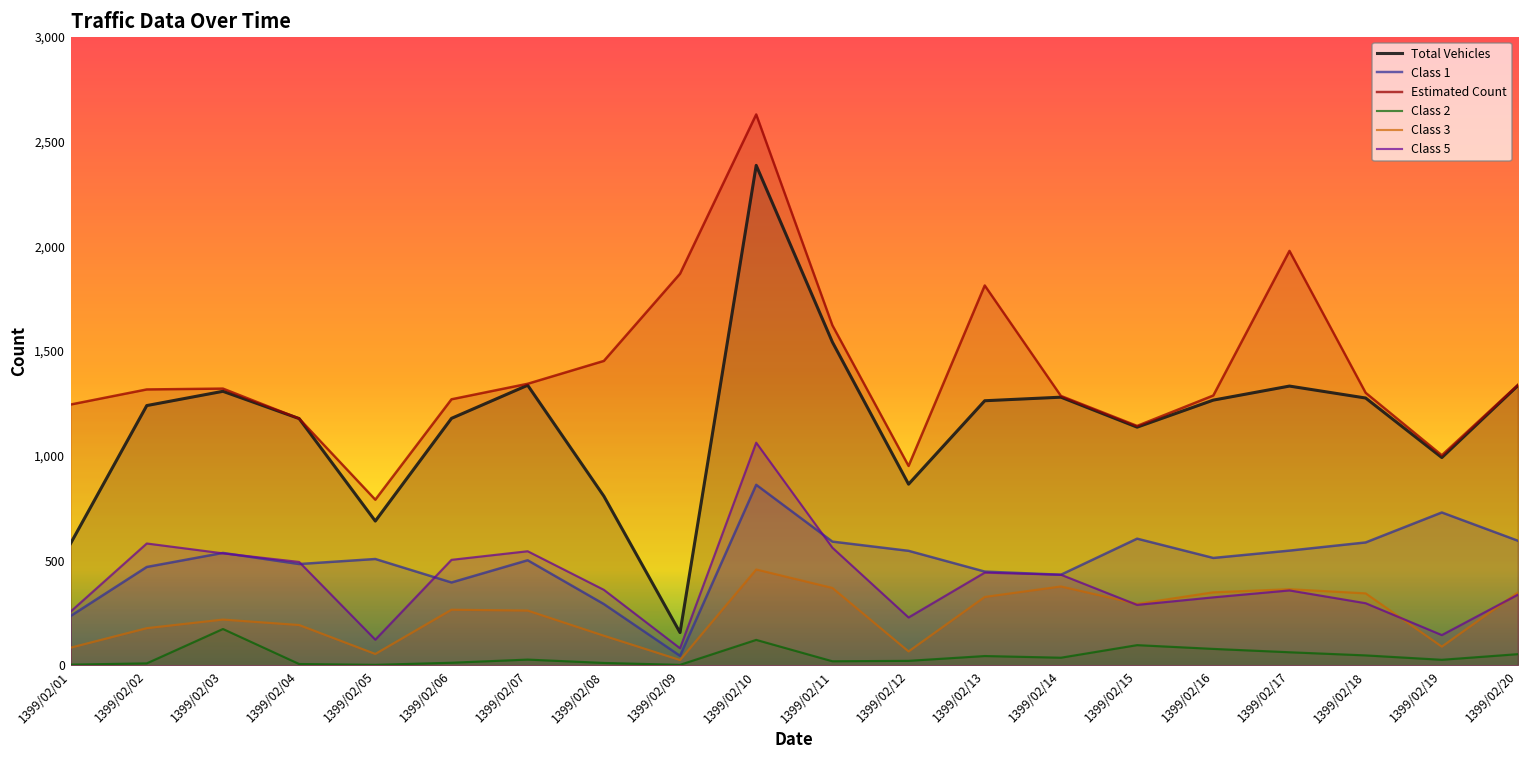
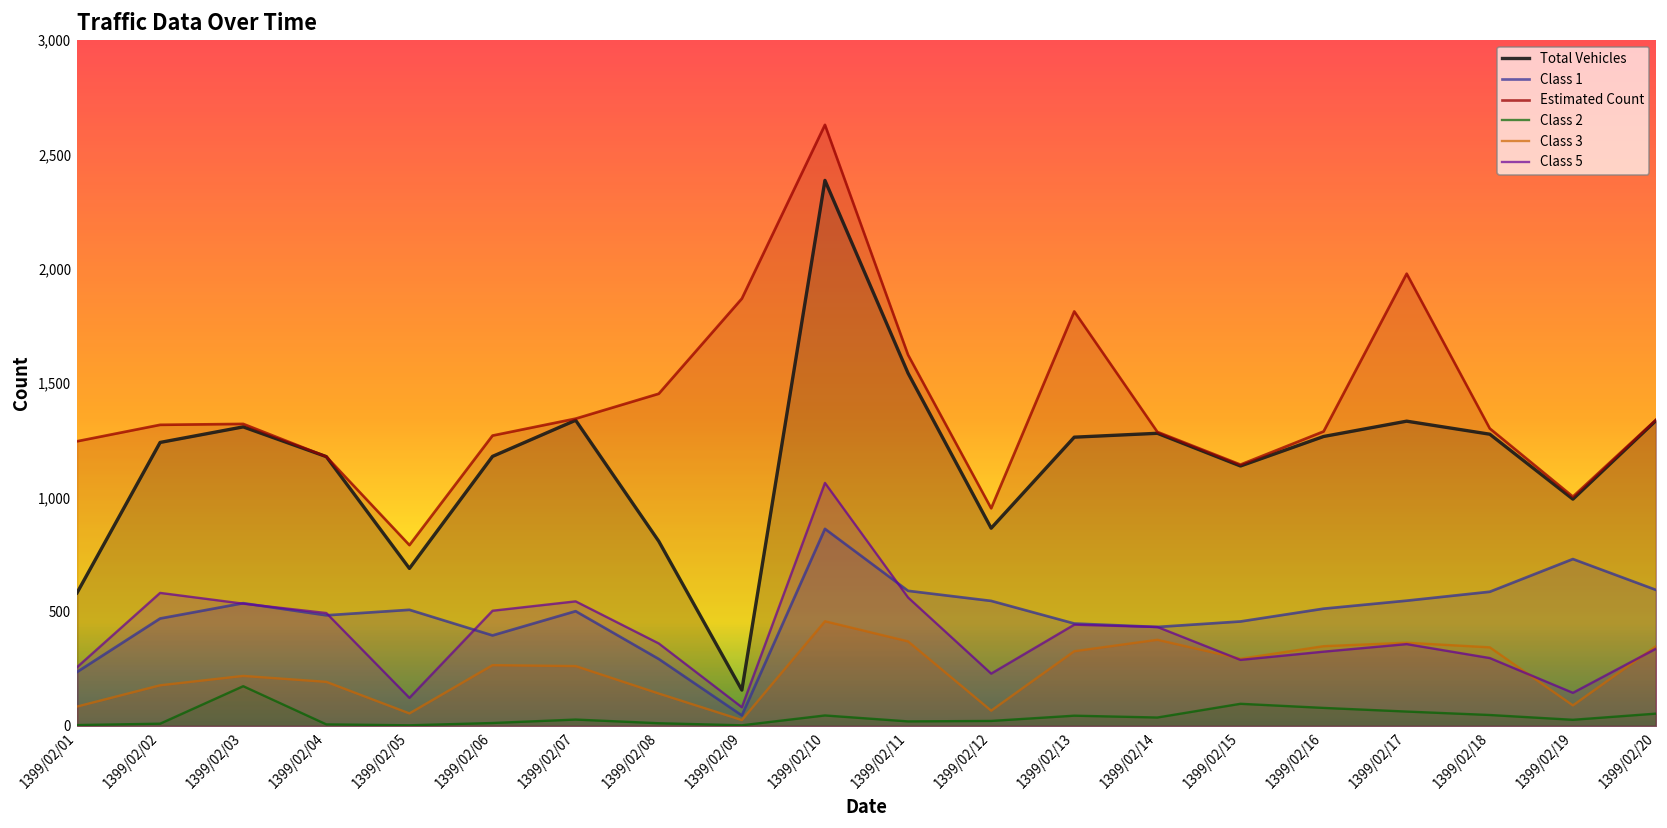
  {
    "Total Vehicles": {
      "1399/02/01": "580",
      "1399/02/02": "1,240",
      "1399/02/05": "690",
      "1399/02/06": "1,180",
      "1399/02/08": "810",
      "1399/02/09": "160",
      "1399/02/10": "2,390",
      "1399/02/11": "1,540",
      "1399/02/12": "870",
      "1399/02/13": "1,260",
      "1399/02/16": "1,270",
      "1399/02/17": "1,330",
      "1399/02/18": "1,280"
    },
    "Class 1": {
      "1399/02/01": "240",
      "1399/02/02": "470",
      "1399/02/05": "510",
      "1399/02/06": "400",
      "1399/02/07": "500",
      "1399/02/08": "290",
      "1399/02/09": "50",
      "1399/02/10": "860",
      "1399/02/11": "590",
      "1399/02/12": "550",
-     "1399/02/15": "610",
+     "1399/02/15": "460",
      "1399/02/16": "510",
      "1399/02/17": "550",
      "1399/02/18": "590",
      "1399/02/19": "730",
      "1399/02/20": "600"
    },
    "Estimated Count": {
      "1399/02/01": "1,250",
      "1399/02/02": "1,320",
      "1399/02/05": "790",
      "1399/02/06": "1,270",
      "1399/02/08": "1,450",
      "1399/02/09": "1,870",
      "1399/02/10": "2,630",
      "1399/02/11": "1,620",
      "1399/02/12": "950",
      "1399/02/13": "1,810",
      "1399/02/16": "1,290",
      "1399/02/17": "1,980",
      "1399/02/18": "1,300"
    },
    "Class 2": {
      "1399/02/01": "0",
      "1399/02/02": "10",
      "1399/02/03": "170",
      "1399/02/04": "10",
      "1399/02/05": "0",
      "1399/02/06": "10",
      "1399/02/07": "30",
      "1399/02/08": "10",
      "1399/02/09": "0",
-     "1399/02/10": "120",
+     "1399/02/10": "50",
      "1399/02/11": "20",
      "1399/02/12": "20",
      "1399/02/13": "50",
      "1399/02/14": "40",
      "1399/02/15": "100",
      "1399/02/16": "80",
      "1399/02/17": "60",
      "1399/02/18": "50",
      "1399/02/19": "30",
      "1399/02/20": "50"
    },
    "Class 3": {
      "1399/02/01": "90",
      "1399/02/02": "180",
      "1399/02/03": "220",
      "1399/02/04": "190",
      "1399/02/05": "60",
      "1399/02/06": "270",
      "1399/02/07": "260",
      "1399/02/08": "140",
      "1399/02/09": "30",
      "1399/02/10": "460",
      "1399/02/11": "370",
      "1399/02/12": "70",
      "1399/02/13": "330",
      "1399/02/14": "380",
      "1399/02/16": "350",
      "1399/02/18": "340",
      "1399/02/19": "90"
    },
    "Class 5": {
      "1399/02/01": "260",
      "1399/02/02": "580",
      "1399/02/05": "120",
      "1399/02/06": "500",
      "1399/02/07": "550",
      "1399/02/08": "360",
      "1399/02/09": "80",
      "1399/02/10": "1,060",
      "1399/02/11": "560",
      "1399/02/12": "230",
      "1399/02/16": "330",
      "1399/02/18": "300",
      "1399/02/19": "150"
    }
  }
